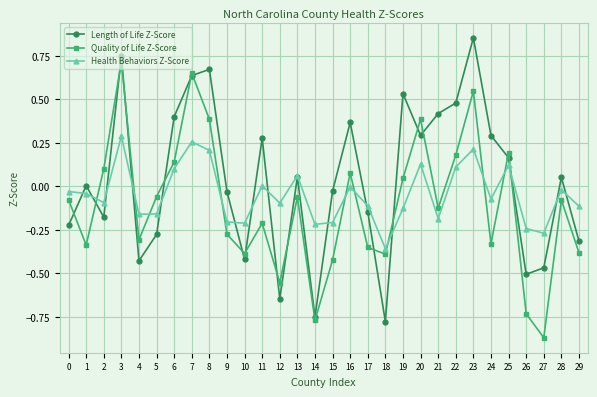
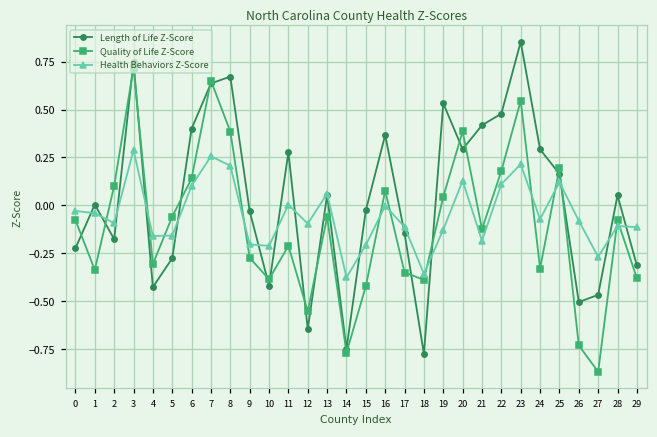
  {
    "Health Behaviors Z-Score": {
      "0": -0.03,
      "1": -0.04,
      "2": -0.09,
      "3": 0.29,
      "4": -0.16,
      "5": -0.16,
      "6": 0.10,
      "7": 0.26,
      "8": 0.21,
      "9": -0.20,
      "10": -0.21,
      "11": 0.00,
      "12": -0.10,
-     "14": -0.22,
+     "14": -0.38,
      "15": -0.21,
      "16": 0.00,
      "17": -0.11,
      "18": -0.36,
      "19": -0.13,
      "20": 0.13,
      "21": -0.18,
      "22": 0.11,
      "23": 0.21,
      "24": -0.07,
      "25": 0.12,
-     "26": -0.24,
+     "26": -0.08,
      "27": -0.27,
-     "28": -0.02,
+     "28": -0.11,
      "29": -0.11
    }
  }
